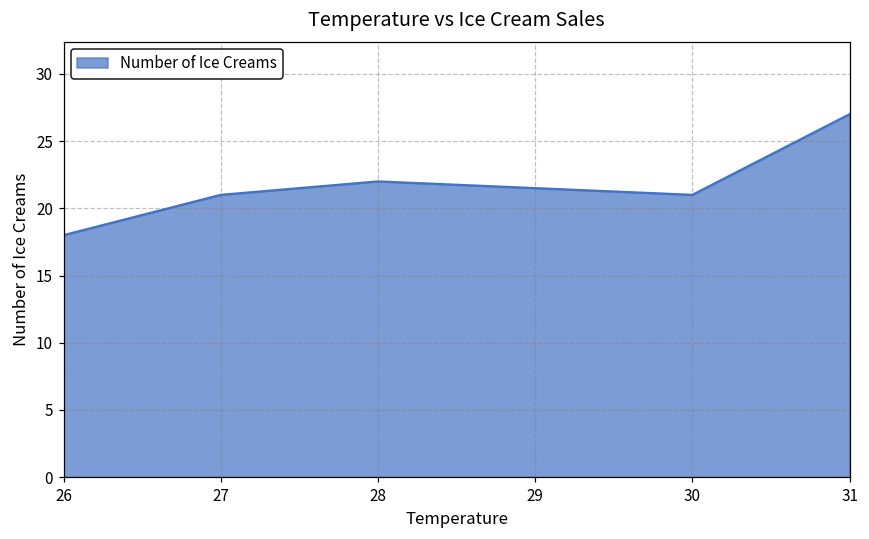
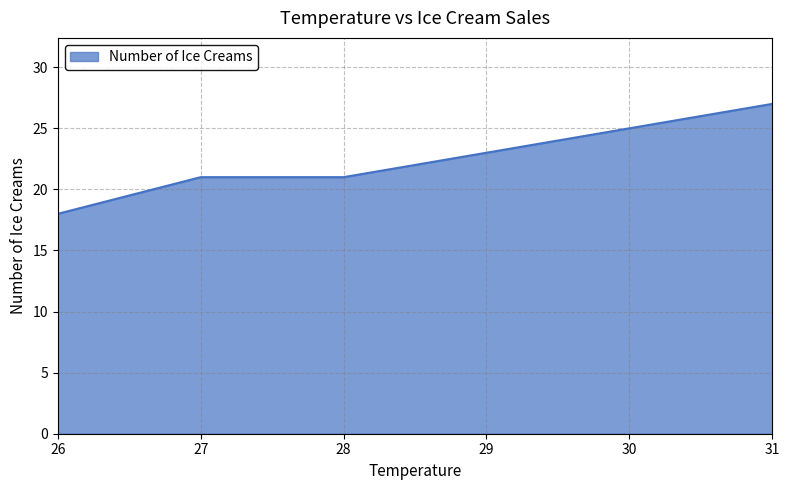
  {
    "26": 18,
    "27": 21,
-   "28": 22,
-   "30": 21,
+   "28": 21,
+   "30": 25,
    "31": 27
  }
